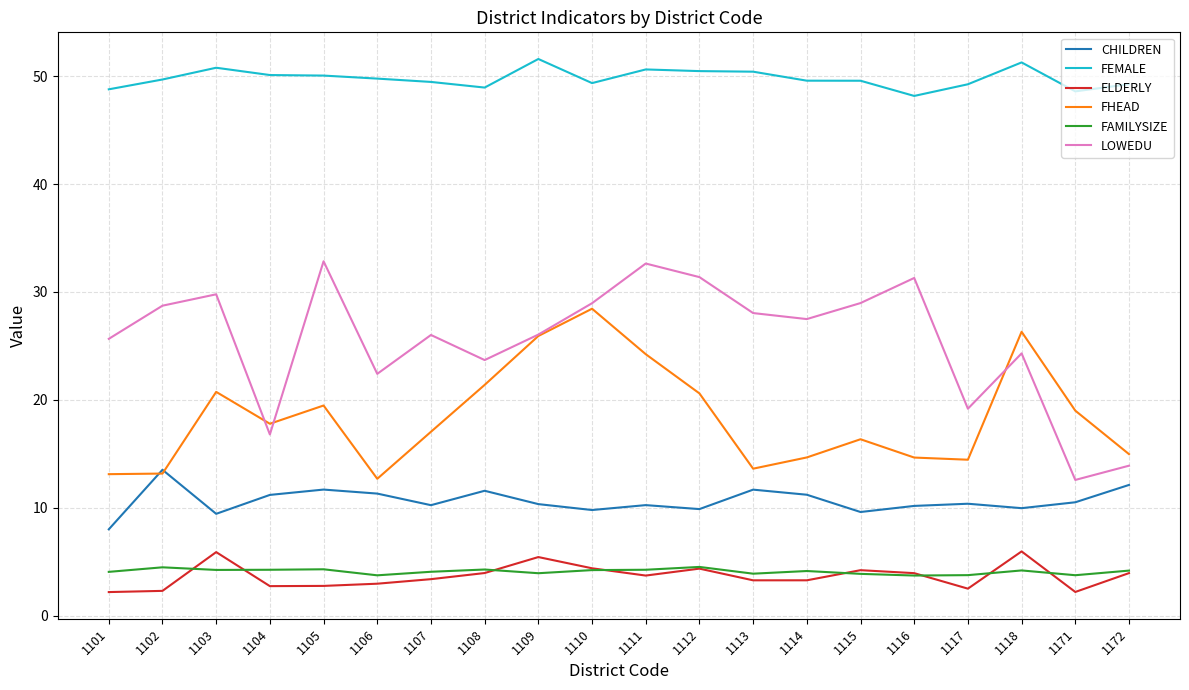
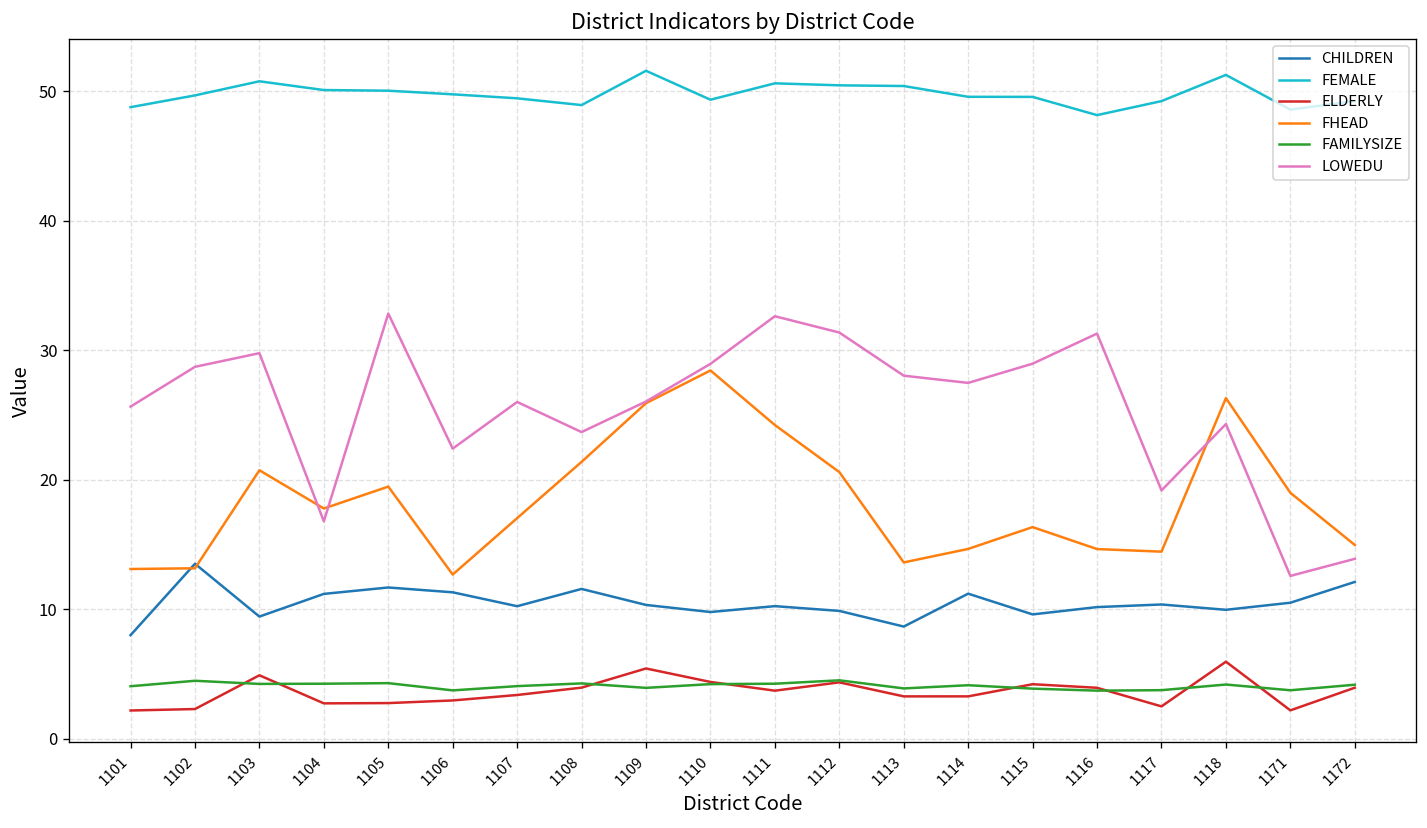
  {
    "CHILDREN": {
      "1101": 8.0,
      "1102": 13.5,
      "1103": 9.4,
      "1104": 11.2,
      "1105": 11.7,
      "1106": 11.3,
      "1107": 10.2,
      "1108": 11.6,
      "1109": 10.3,
      "1110": 9.8,
      "1111": 10.2,
      "1112": 9.9,
-     "1113": 11.7,
+     "1113": 8.7,
      "1114": 11.2,
      "1115": 9.6,
      "1116": 10.2,
      "1117": 10.4,
      "1118": 10.0,
      "1171": 10.5,
      "1172": 12.1
    },
    "FEMALE": {
      "1101": 48.8,
      "1102": 49.7,
      "1103": 50.8,
      "1104": 50.1,
      "1105": 50.0,
      "1106": 49.8,
      "1107": 49.5,
      "1108": 48.9,
      "1109": 51.6,
      "1110": 49.4,
      "1111": 50.6,
      "1112": 50.5,
      "1113": 50.4,
      "1114": 49.6,
      "1115": 49.6,
      "1116": 48.2,
      "1117": 49.2,
      "1118": 51.3
    },
    "ELDERLY": {
      "1101": 2.2,
      "1102": 2.3,
-     "1103": 5.9,
+     "1103": 4.9,
      "1104": 2.7,
      "1105": 2.8,
      "1106": 3.0,
      "1107": 3.4,
      "1108": 3.9,
      "1109": 5.4,
      "1111": 3.7,
      "1113": 3.3,
      "1114": 3.3,
      "1115": 4.2,
      "1117": 2.5,
      "1118": 6.0,
      "1171": 2.2
    },
    "FHEAD": {
      "1101": 13.1,
      "1102": 13.2,
      "1103": 20.7,
      "1104": 17.8,
      "1105": 19.5,
      "1106": 12.7,
      "1107": 17.0,
      "1108": 21.4,
      "1110": 28.4,
      "1111": 24.2,
      "1112": 20.6,
      "1113": 13.6,
      "1114": 14.7,
      "1115": 16.3,
      "1116": 14.7,
      "1117": 14.5,
      "1118": 26.3,
      "1171": 19.0,
      "1172": 15.0
    },
    "FAMILYSIZE": {
      "1101": 4.1,
      "1102": 4.5,
      "1103": 4.2,
      "1104": 4.3,
      "1105": 4.3,
      "1106": 3.7,
      "1107": 4.1,
      "1108": 4.3,
      "1109": 3.9,
      "1111": 4.3,
      "1113": 3.9,
      "1114": 4.1,
      "1115": 3.9,
      "1117": 3.8,
      "1118": 4.2,
      "1171": 3.7
    },
    "LOWEDU": {
      "1101": 25.7,
      "1102": 28.7,
      "1103": 29.8,
      "1104": 16.8,
      "1105": 32.8,
      "1106": 22.4,
      "1107": 26.0,
      "1108": 23.7,
      "1110": 29.0,
      "1111": 32.6,
      "1112": 31.4,
      "1113": 28.0,
      "1114": 27.5,
      "1115": 29.0,
      "1116": 31.3,
      "1117": 19.2,
      "1118": 24.3,
      "1171": 12.6,
      "1172": 13.9
    }
  }
